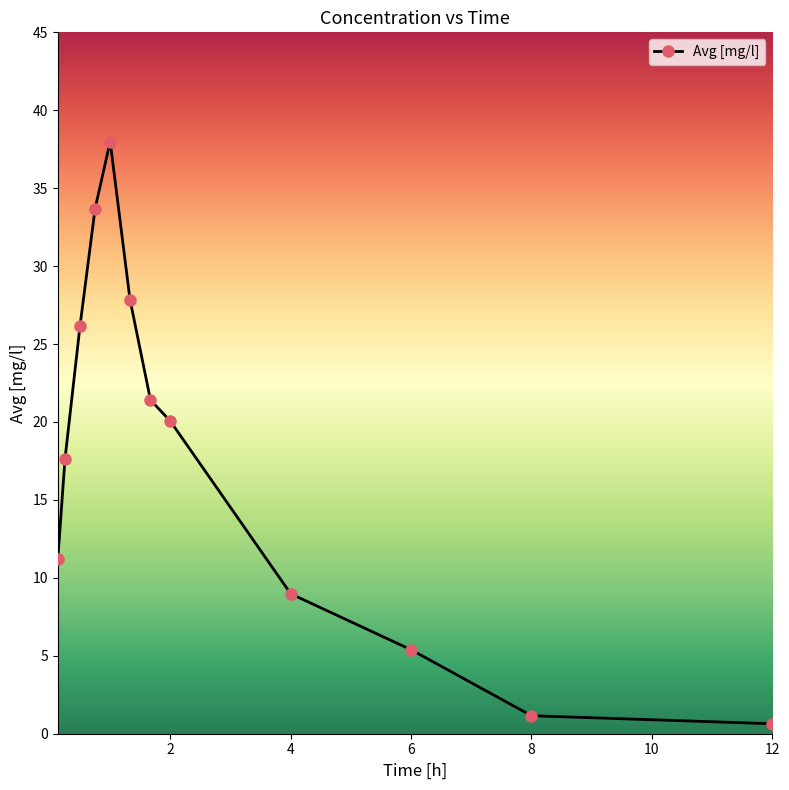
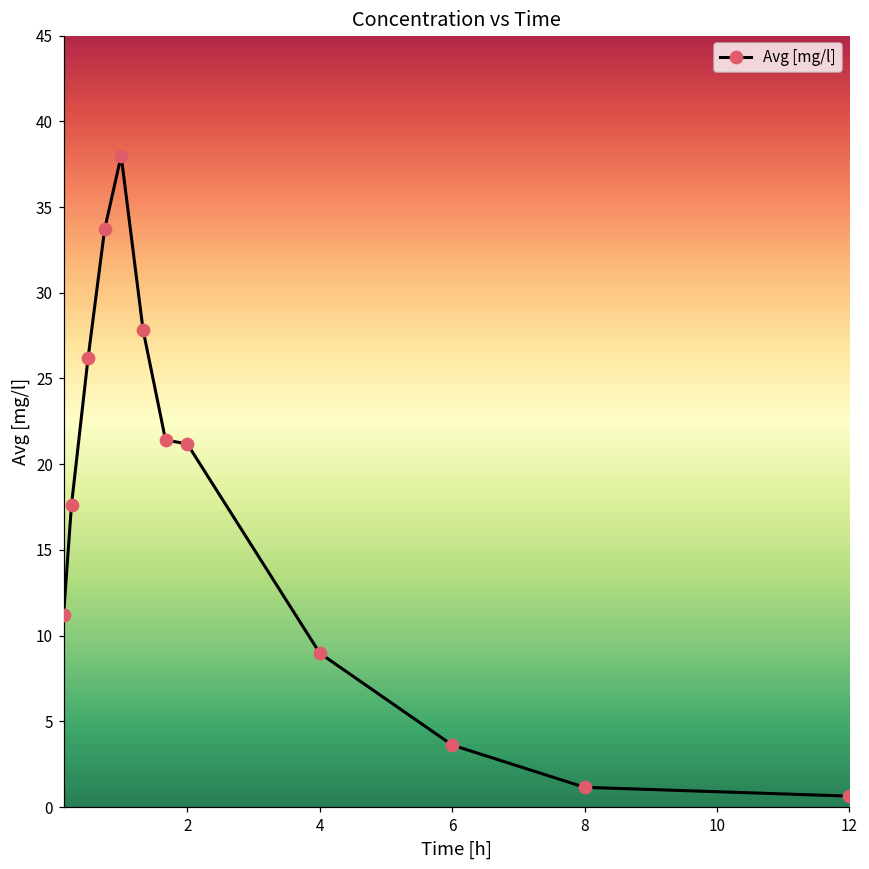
  {
-   "2": 20.1,
+   "2": 21.2,
    "4": 9.0,
-   "6": 5.4,
+   "6": 3.6,
    "8": 1.2,
    "12": 0.6
  }
